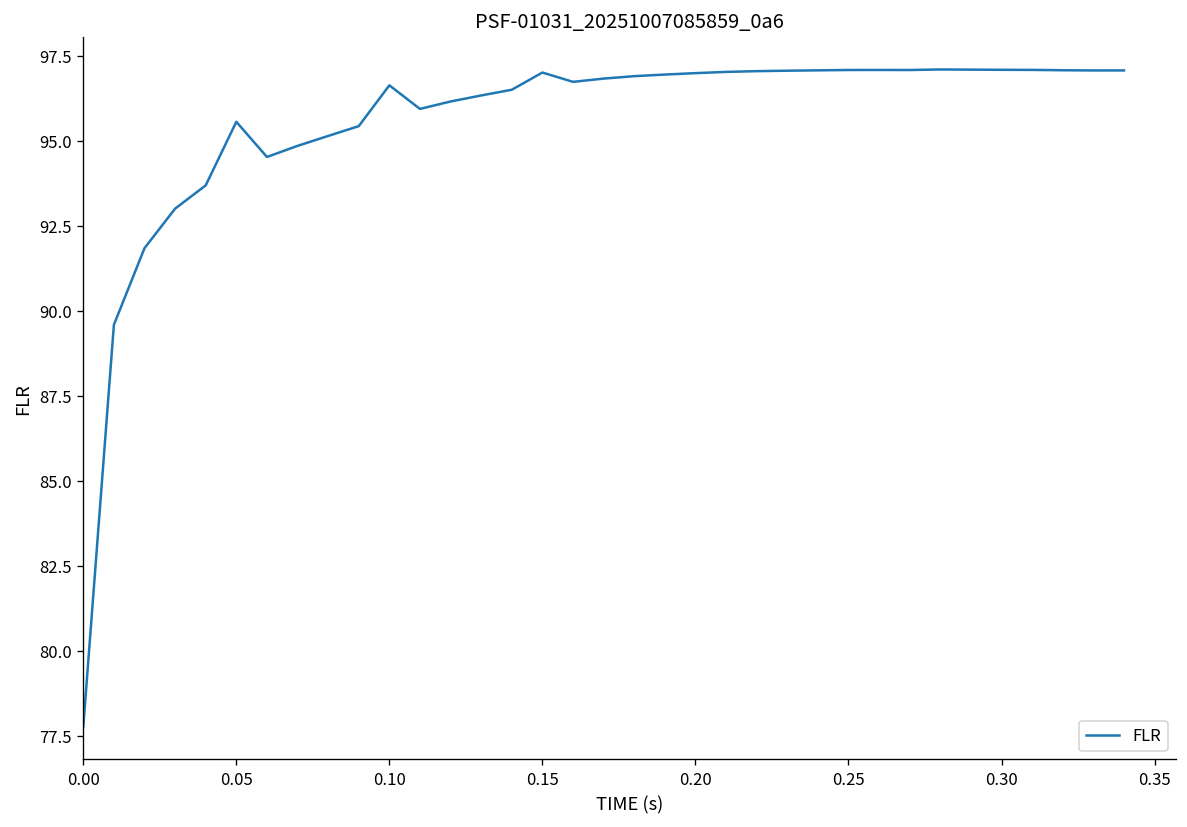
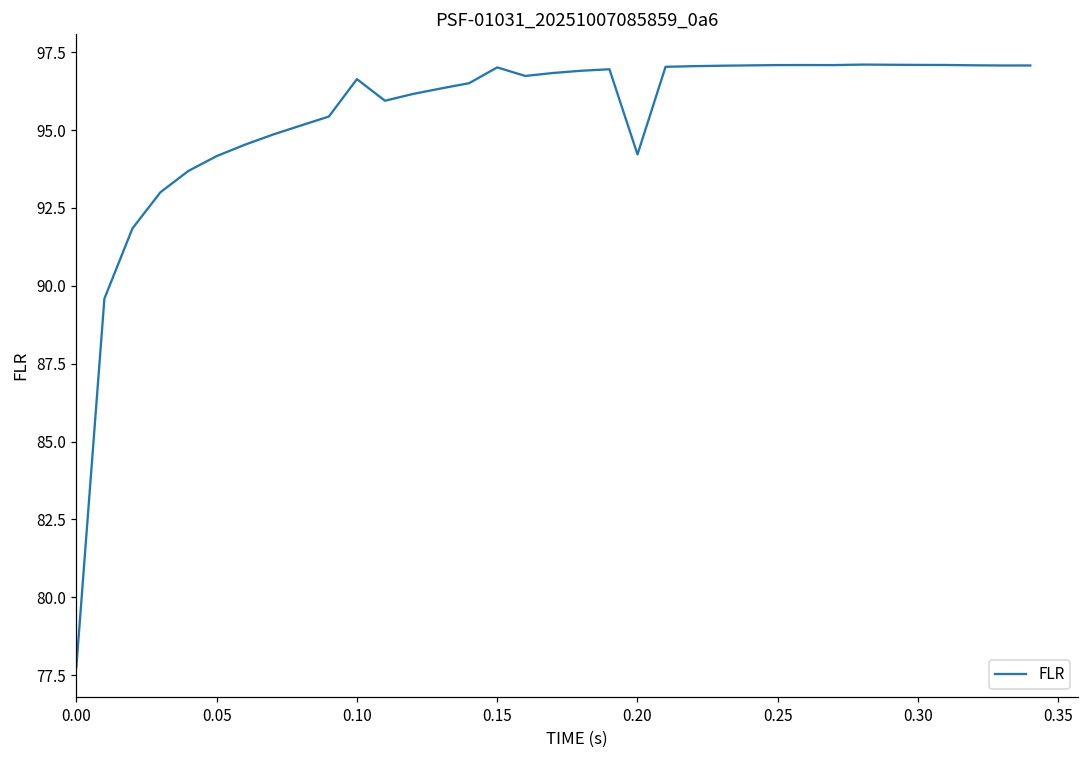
  {
    "0.00": 77.8,
-   "0.05": 95.6,
+   "0.05": 94.2,
    "0.10": 96.6,
    "0.15": 97.0,
-   "0.20": 97.0,
+   "0.20": 94.2,
    "0.25": 97.1,
    "0.30": 97.1
  }
